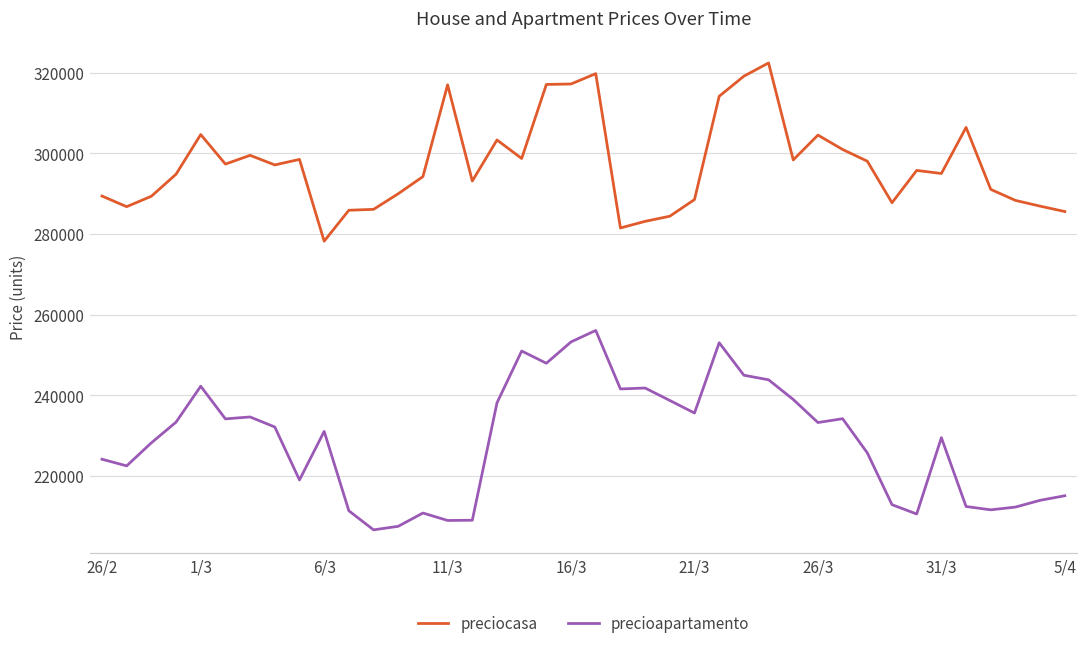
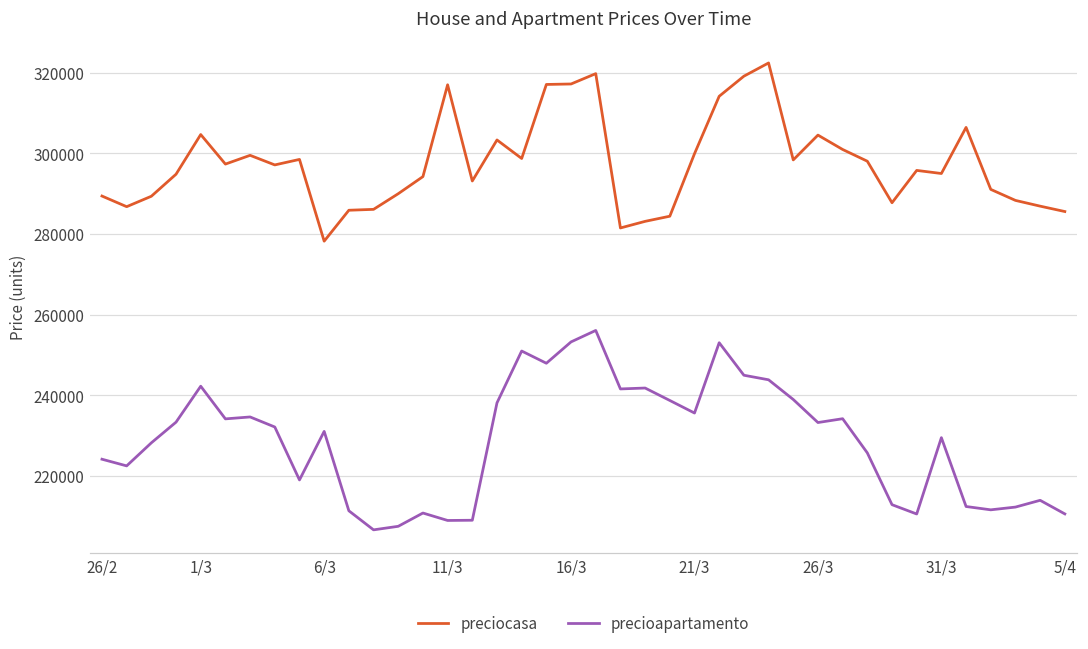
  {
    "preciocasa": {
      "26/2": 289000,
      "1/3": 305000,
      "6/3": 278000,
      "11/3": 317000,
      "16/3": 317000,
-     "21/3": 289000,
+     "21/3": 300000,
      "26/3": 305000,
      "31/3": 295000,
      "5/4": 286000
    },
    "precioapartamento": {
      "26/2": 224000,
      "1/3": 242000,
      "6/3": 231000,
      "11/3": 209000,
      "16/3": 253000,
      "21/3": 236000,
      "26/3": 233000,
      "31/3": 229000,
-     "5/4": 215000
+     "5/4": 210000
    }
  }
